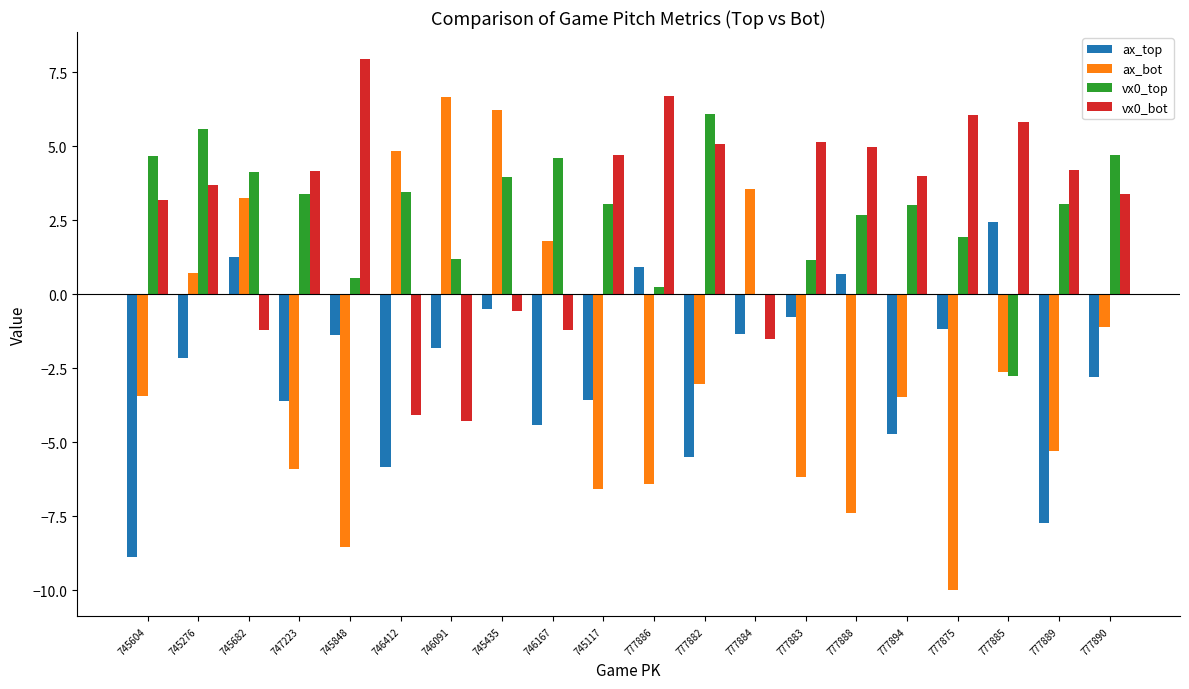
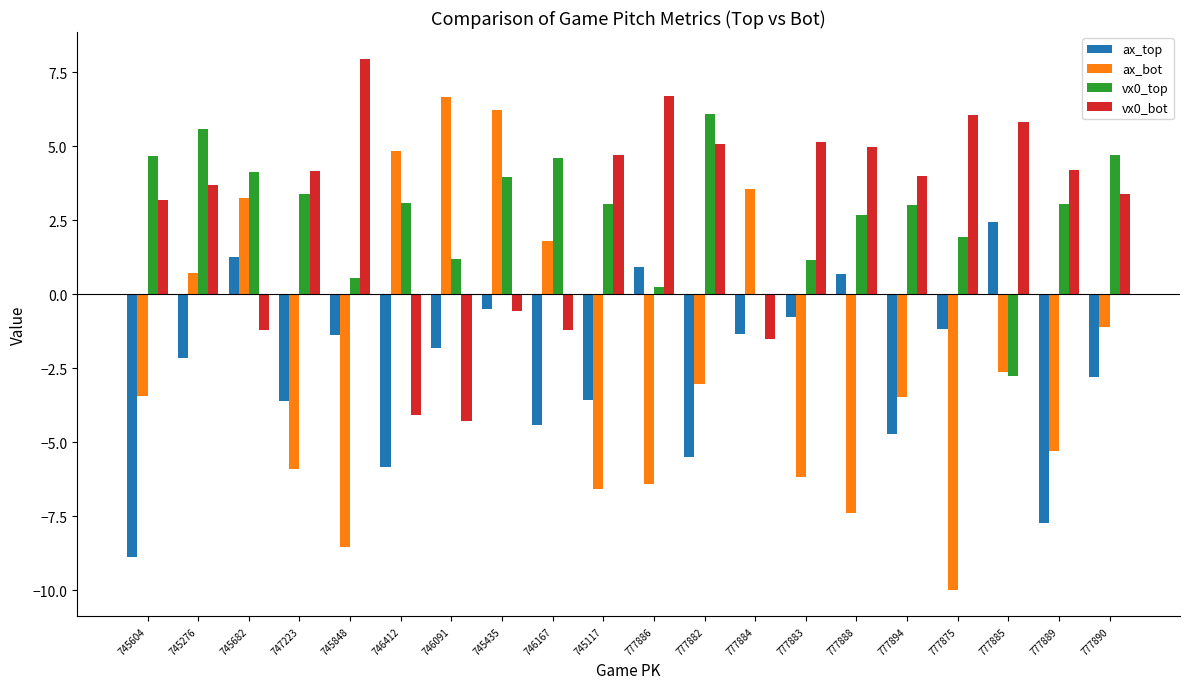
  {
    "ax_top": {
      "745604": -8.9,
      "745276": -2.2,
      "745682": 1.2,
      "747223": -3.6,
      "745848": -1.4,
      "746412": -5.8,
      "746091": -1.8,
      "745435": -0.5,
      "746167": -4.4,
      "745117": -3.6,
      "777886": 0.9,
      "777882": -5.5,
      "777884": -1.4,
      "777883": -0.8,
      "777888": 0.7,
      "777894": -4.7,
      "777875": -1.2,
      "777885": 2.4,
      "777889": -7.7,
      "777890": -2.8
    },
    "ax_bot": {
      "745604": -3.5,
      "745276": 0.7,
      "745682": 3.2,
      "747223": -5.9,
      "745848": -8.5,
      "746412": 4.8,
      "746091": 6.6,
      "745435": 6.2,
      "746167": 1.8,
      "745117": -6.6,
      "777886": -6.4,
      "777882": -3.0,
      "777884": 3.6,
      "777883": -6.2,
      "777888": -7.4,
      "777894": -3.5,
      "777875": -10.0,
      "777885": -2.6,
      "777889": -5.3,
      "777890": -1.1
    },
    "vx0_top": {
      "745604": 4.7,
      "745276": 5.6,
      "745682": 4.1,
      "747223": 3.4,
      "745848": 0.6,
-     "746412": 3.4,
+     "746412": 3.1,
      "746091": 1.2,
      "745435": 4.0,
      "746167": 4.6,
      "745117": 3.0,
      "777886": 0.2,
      "777882": 6.1,
      "777883": 1.2,
      "777888": 2.7,
      "777894": 3.0,
      "777875": 1.9,
      "777885": -2.8,
      "777889": 3.1,
      "777890": 4.7
    },
    "vx0_bot": {
      "745604": 3.2,
      "745276": 3.7,
      "745682": -1.2,
      "747223": 4.1,
      "745848": 8.0,
      "746412": -4.1,
      "746091": -4.3,
      "745435": -0.6,
      "746167": -1.2,
      "745117": 4.7,
      "777886": 6.7,
      "777882": 5.1,
      "777884": -1.5,
      "777883": 5.1,
      "777888": 5.0,
      "777894": 4.0,
      "777875": 6.0,
      "777885": 5.8,
      "777889": 4.2,
      "777890": 3.4
    }
  }
